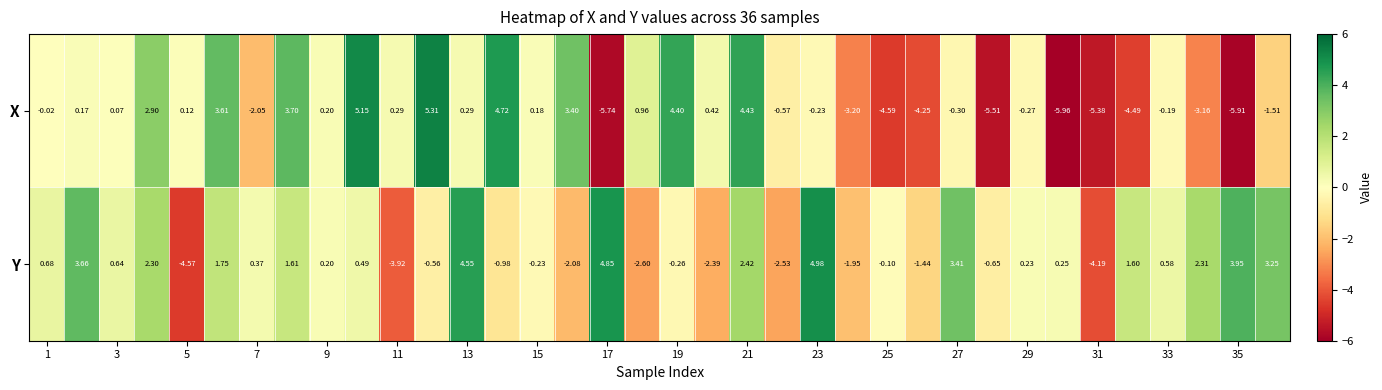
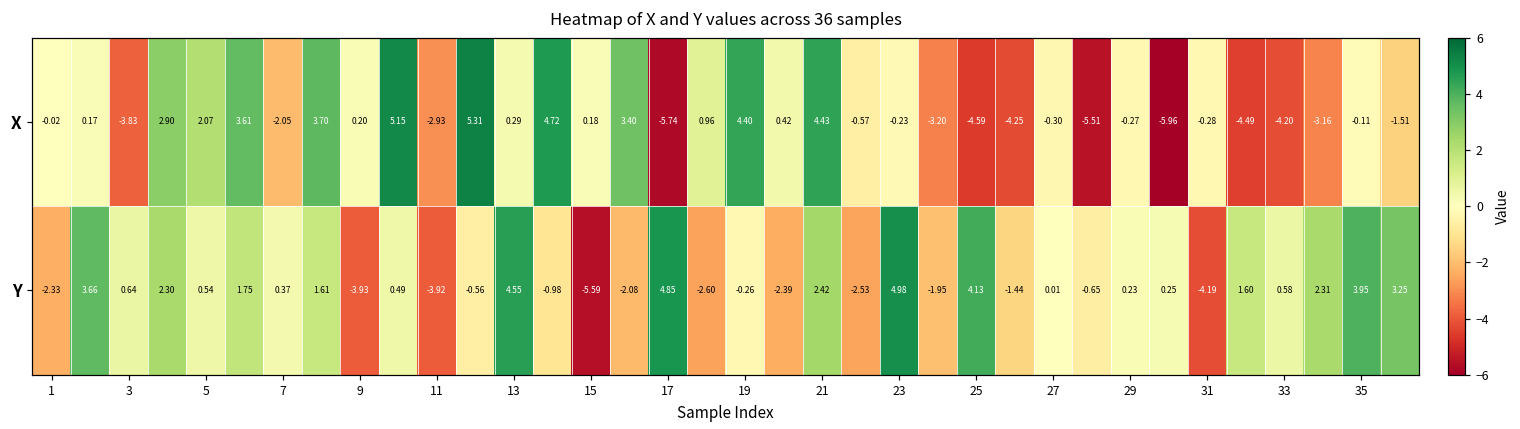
  {
    "X": {
      "1": -0.02,
-     "3": 0.07,
-     "5": 0.12,
+     "3": -3.83,
+     "5": 2.07,
      "7": -2.05,
      "9": 0.20,
-     "11": 0.29,
+     "11": -2.93,
      "13": 0.29,
      "15": 0.18,
      "17": -5.74,
      "19": 4.40,
      "21": 4.43,
      "23": -0.23,
      "25": -4.59,
      "27": -0.30,
      "29": -0.27,
-     "31": -5.38,
-     "33": -0.19,
-     "35": -5.91
+     "31": -0.28,
+     "33": -4.20,
+     "35": -0.11
    },
    "Y": {
-     "1": 0.68,
+     "1": -2.33,
      "3": 0.64,
-     "5": -4.57,
+     "5": 0.54,
      "7": 0.37,
-     "9": 0.20,
+     "9": -3.93,
      "11": -3.92,
      "13": 4.55,
-     "15": -0.23,
+     "15": -5.59,
      "17": 4.85,
      "19": -0.26,
      "21": 2.42,
      "23": 4.98,
-     "25": -0.10,
-     "27": 3.41,
+     "25": 4.13,
+     "27": 0.01,
      "29": 0.23,
      "31": -4.19,
      "33": 0.58,
      "35": 3.95
    }
  }
